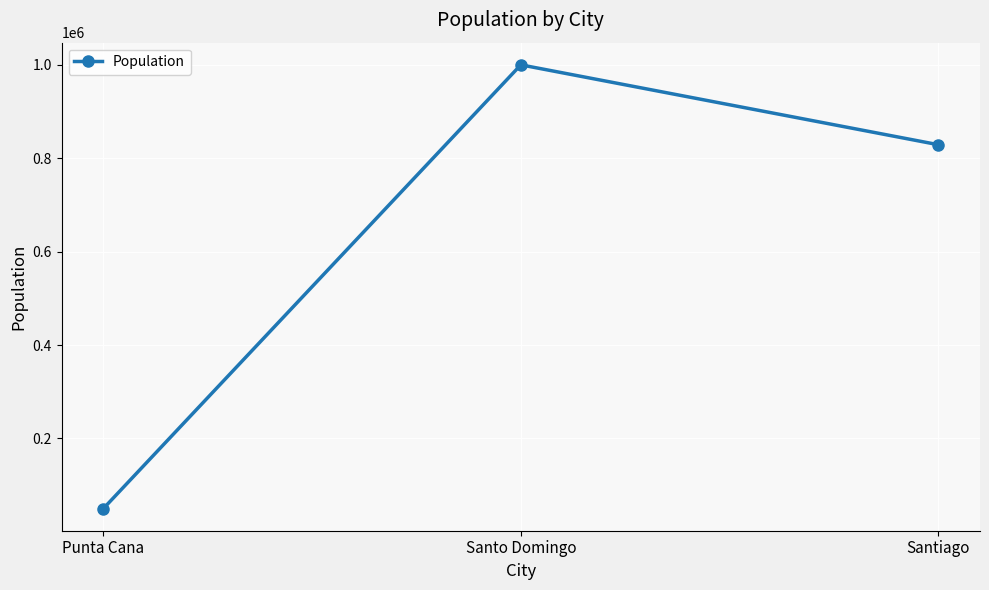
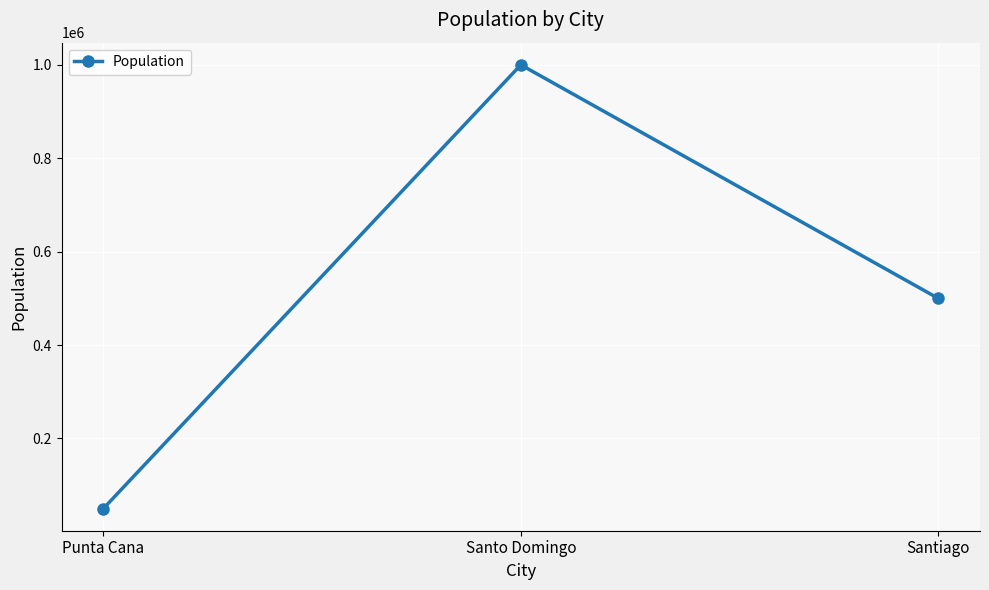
  {
    "Punta Cana": 50000,
    "Santo Domingo": 1000000,
-   "Santiago": 830000
+   "Santiago": 500000
  }
